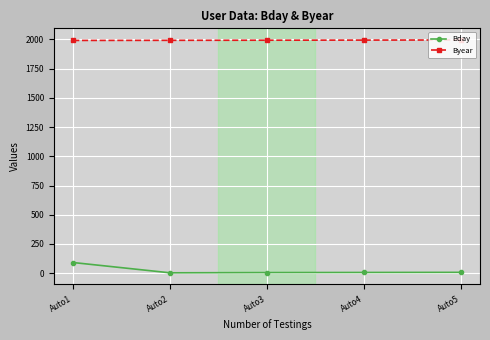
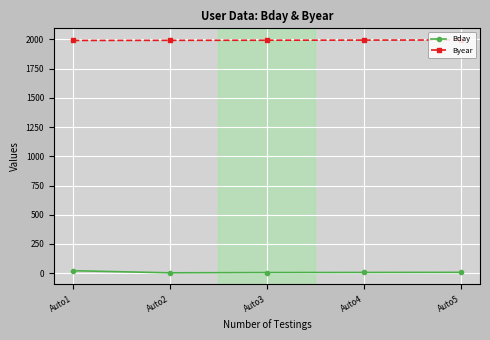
  {
    "Bday": {
-     "Auto1": 90,
+     "Auto1": 20,
      "Auto2": 0,
      "Auto3": 10,
      "Auto4": 10,
      "Auto5": 10
    },
    "Byear": {
      "Auto1": 1990,
      "Auto2": 1990,
      "Auto3": 1990,
      "Auto4": 1990
    }
  }
